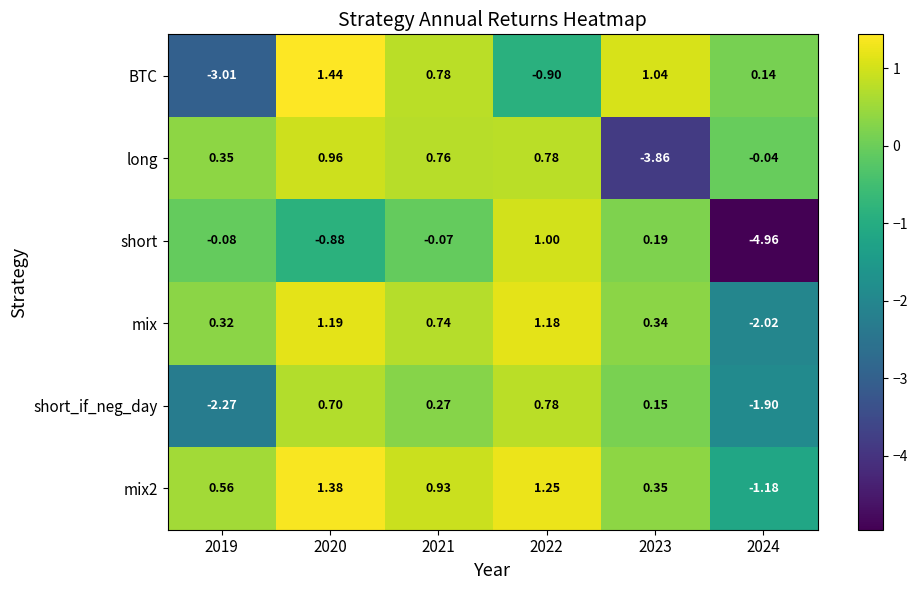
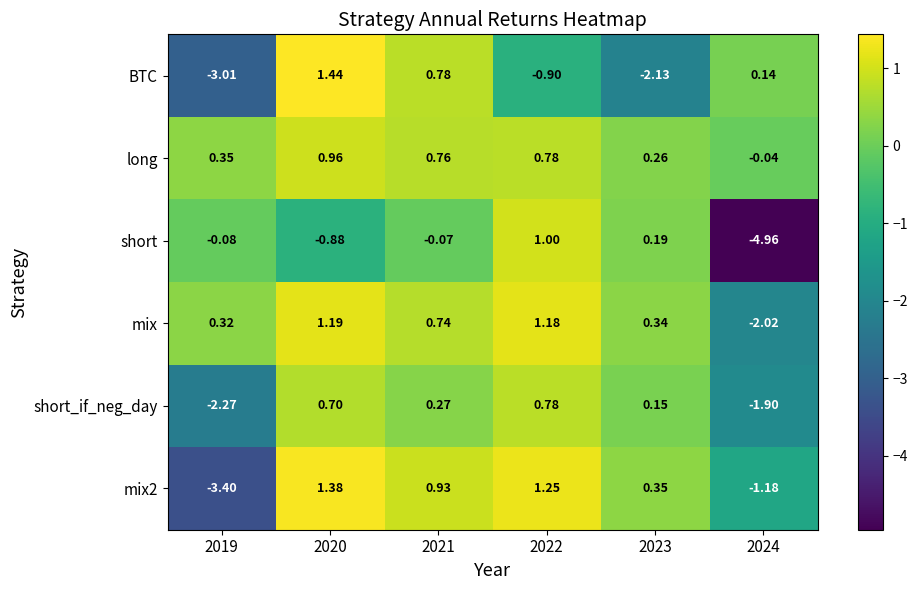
  {
    "BTC": {
      "2019": -3.01,
      "2020": 1.44,
      "2021": 0.78,
      "2022": -0.90,
-     "2023": 1.04,
+     "2023": -2.13,
      "2024": 0.14
    },
    "long": {
      "2019": 0.35,
      "2020": 0.96,
      "2021": 0.76,
      "2022": 0.78,
-     "2023": -3.86,
+     "2023": 0.26,
      "2024": -0.04
    },
    "short": {
      "2019": -0.08,
      "2020": -0.88,
      "2021": -0.07,
      "2022": 1.00,
      "2023": 0.19,
      "2024": -4.96
    },
    "mix": {
      "2019": 0.32,
      "2020": 1.19,
      "2021": 0.74,
      "2022": 1.18,
      "2023": 0.34,
      "2024": -2.02
    },
    "short_if_neg_day": {
      "2019": -2.27,
      "2020": 0.70,
      "2021": 0.27,
      "2022": 0.78,
      "2023": 0.15,
      "2024": -1.90
    },
    "mix2": {
-     "2019": 0.56,
+     "2019": -3.40,
      "2020": 1.38,
      "2021": 0.93,
      "2022": 1.25,
      "2023": 0.35,
      "2024": -1.18
    }
  }
